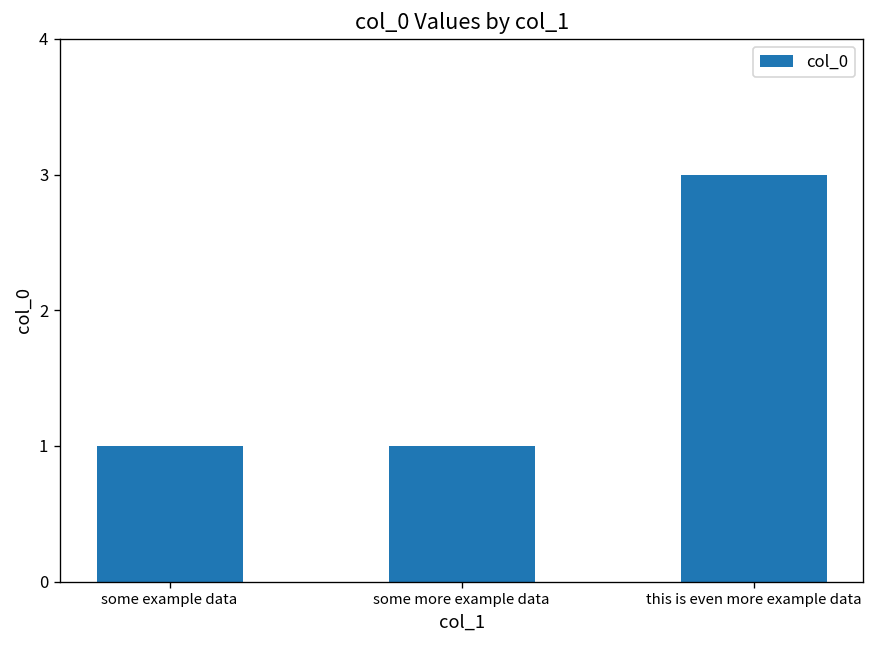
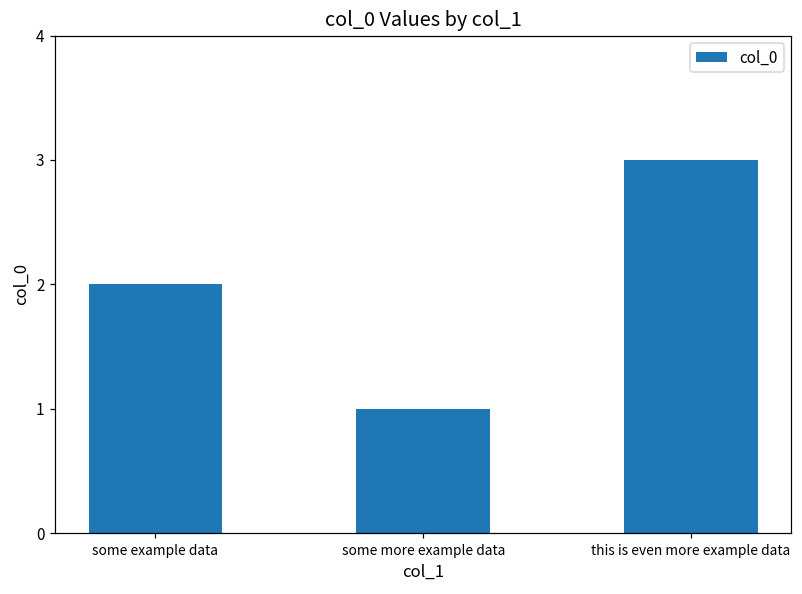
  {
-   "some example data": 1,
+   "some example data": 2,
    "some more example data": 1,
    "this is even more example data": 3
  }
